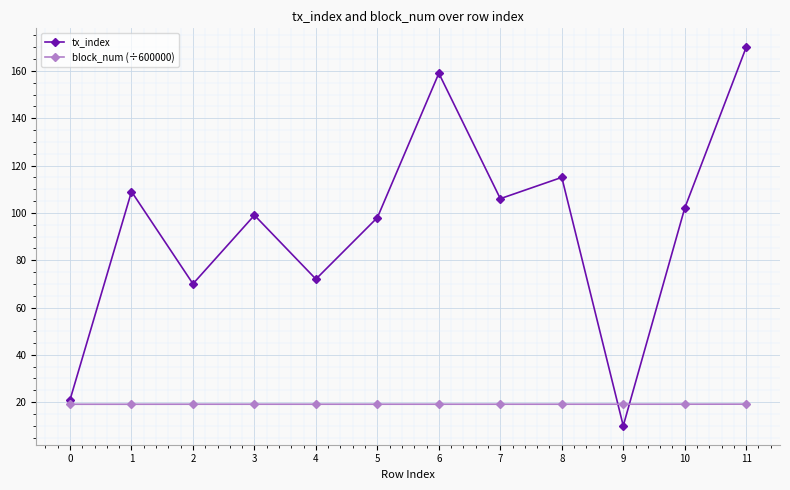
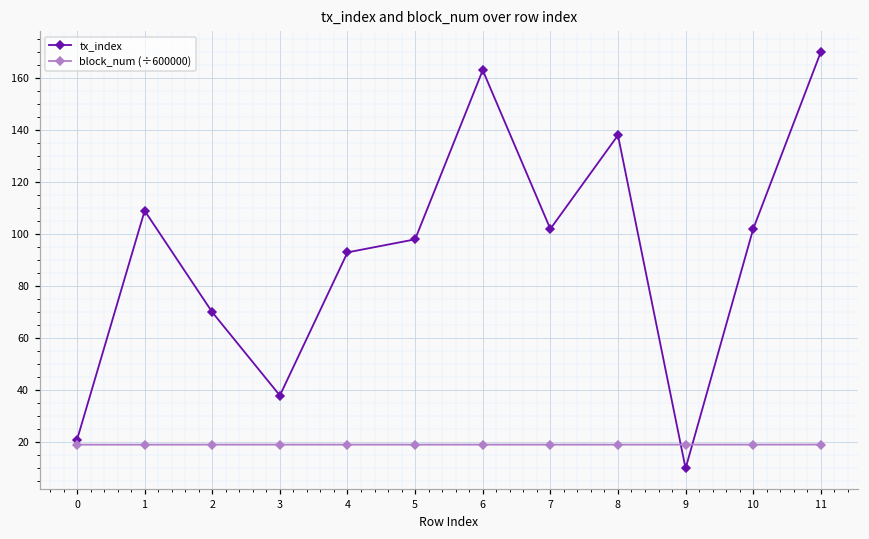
  {
    "tx_index": {
      "0": 21,
      "1": 109,
      "2": 70,
-     "3": 99,
-     "4": 72,
+     "3": 38,
+     "4": 93,
      "5": 98,
-     "6": 159,
-     "7": 106,
-     "8": 115,
+     "6": 163,
+     "7": 102,
+     "8": 138,
      "9": 10,
      "10": 102,
      "11": 170
    },
    "block_num (÷600000)": {
      "0": 19,
      "1": 19,
      "2": 19,
      "3": 19,
      "4": 19,
      "5": 19,
      "6": 19,
      "7": 19,
      "8": 19,
      "9": 19,
      "10": 19,
      "11": 19
    }
  }
